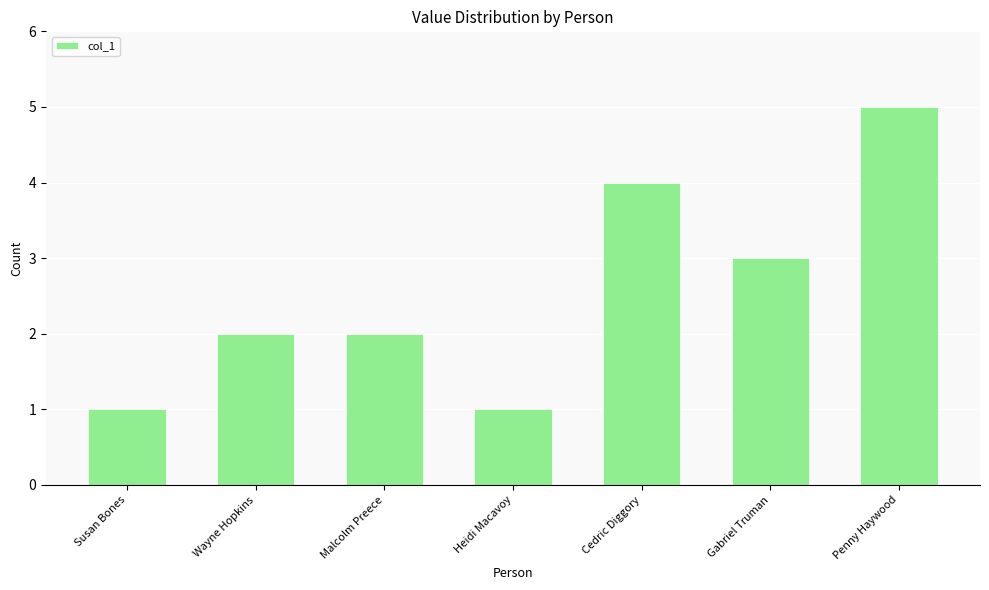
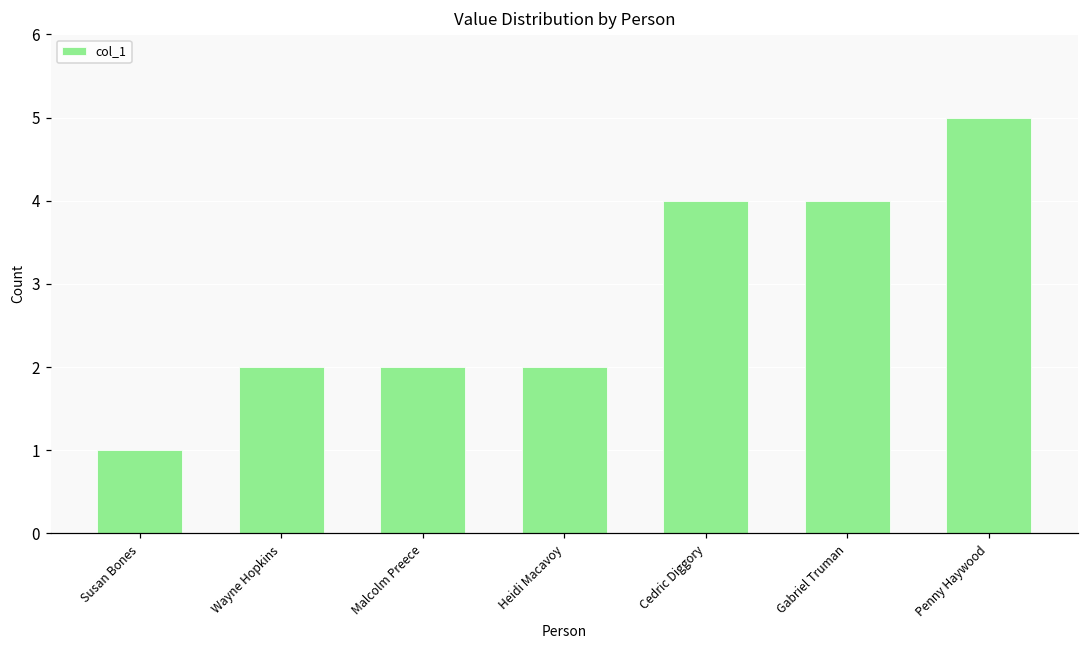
  {
    "Susan Bones": 1,
    "Wayne Hopkins": 2,
    "Malcolm Preece": 2,
-   "Heidi Macavoy": 1,
+   "Heidi Macavoy": 2,
    "Cedric Diggory": 4,
-   "Gabriel Truman": 3,
+   "Gabriel Truman": 4,
    "Penny Haywood": 5
  }
